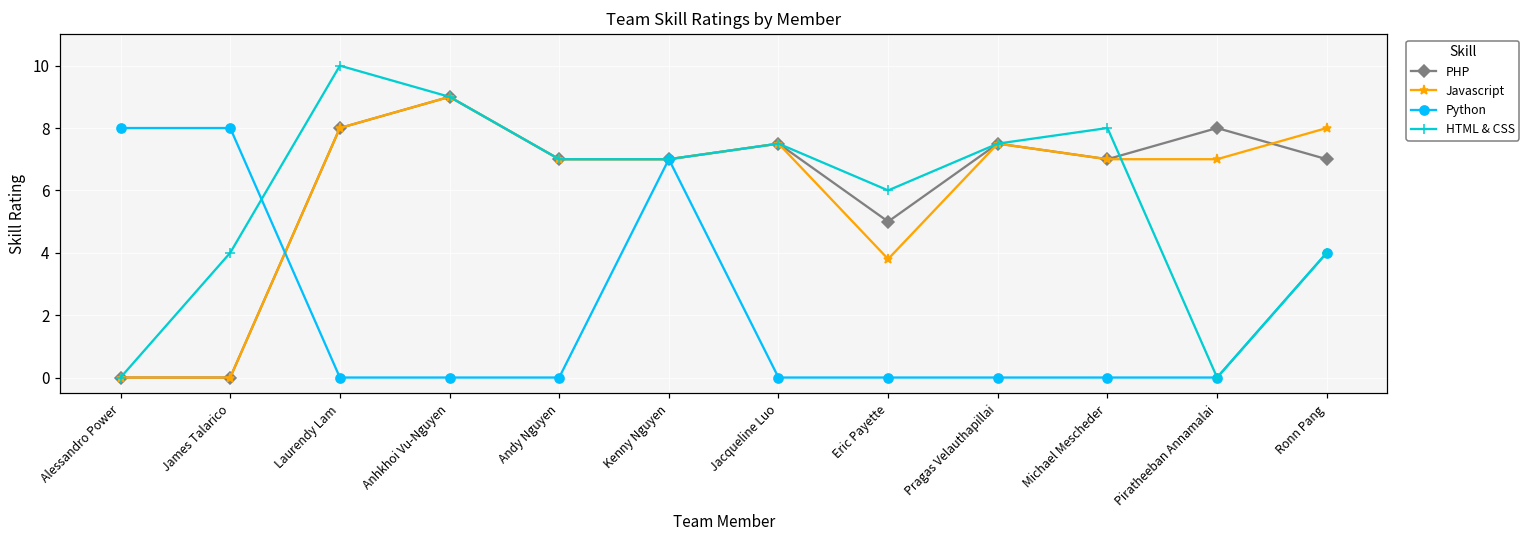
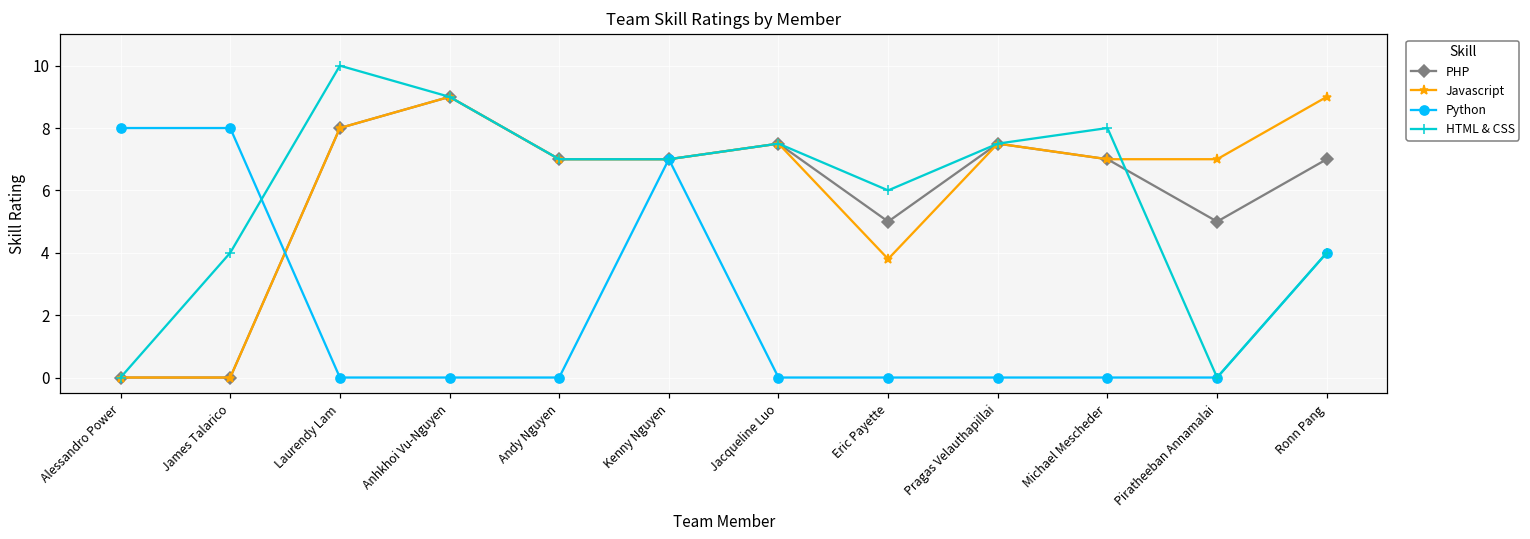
  {
    "PHP": {
      "Eric Payette": 5,
-     "Piratheeban Annamalai": 8,
+     "Piratheeban Annamalai": 5,
      "Ronn Pang": 7
    },
    "Javascript": {
      "Eric Payette": 3.8,
      "Piratheeban Annamalai": 7,
-     "Ronn Pang": 8
+     "Ronn Pang": 9
    }
  }
